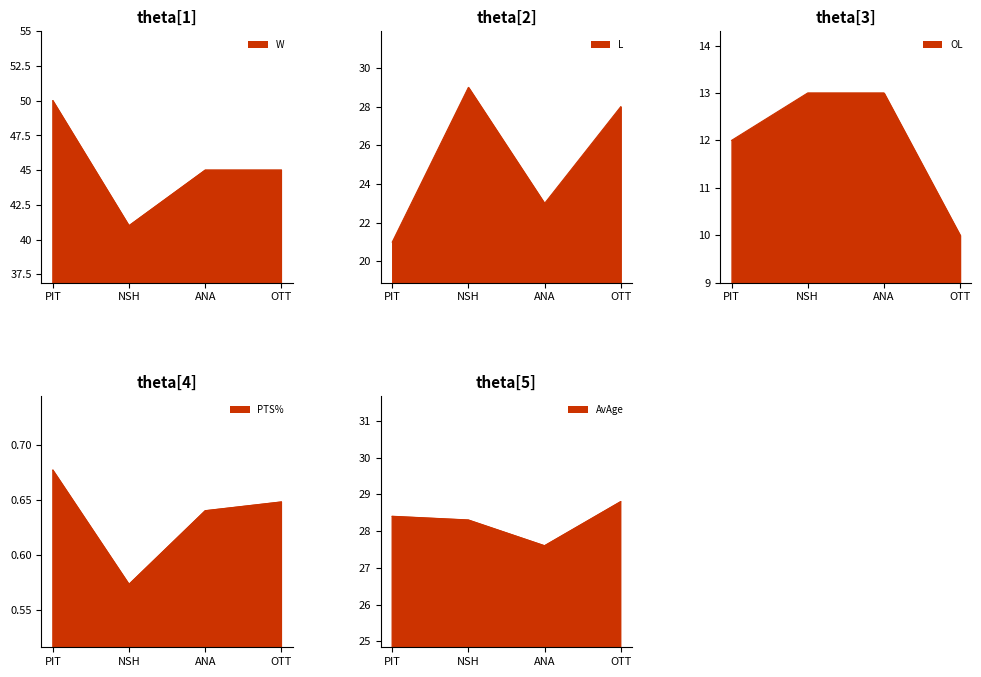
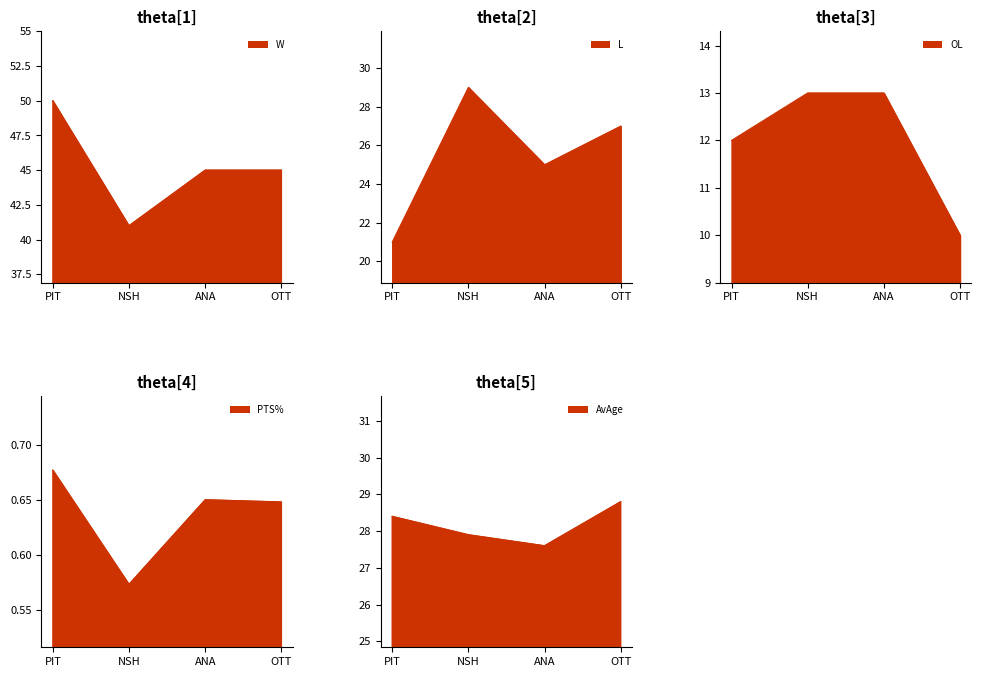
  {
    "theta[1]": {
      "PIT": 50.0,
      "NSH": 41.0,
      "ANA": 45.0,
      "OTT": 45.0
    },
    "theta[2]": {
      "PIT": 21,
      "NSH": 29,
-     "ANA": 23,
-     "OTT": 28
+     "ANA": 25,
+     "OTT": 27
    },
    "theta[3]": {
      "PIT": 12.0,
      "NSH": 13.0,
      "ANA": 13.0,
      "OTT": 10.0
    },
    "theta[4]": {
      "PIT": 0.677,
      "NSH": 0.573,
-     "ANA": 0.64,
+     "ANA": 0.65,
      "OTT": 0.65
    },
    "theta[5]": {
      "PIT": 28.4,
-     "NSH": 28.3,
+     "NSH": 27.9,
      "ANA": 27.6,
      "OTT": 28.8
    }
  }
